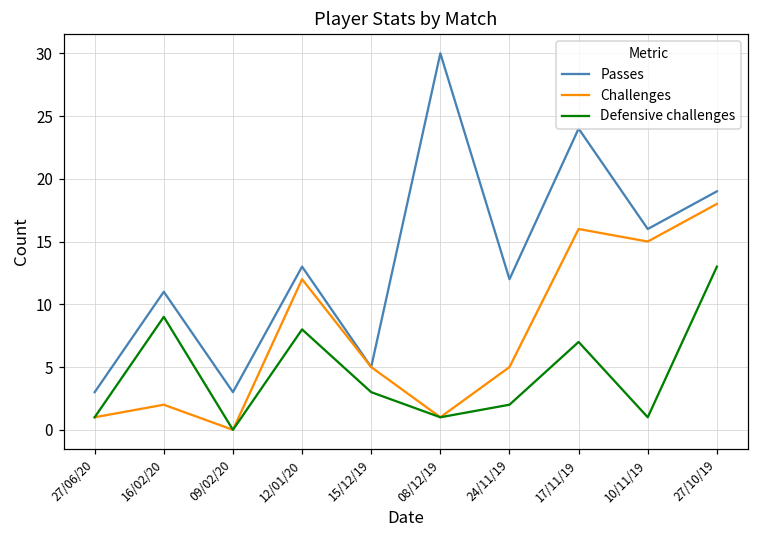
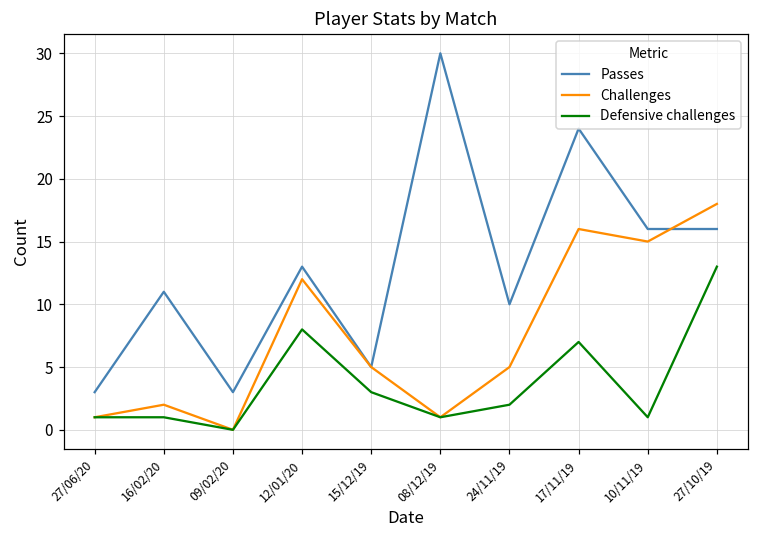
  {
    "Passes": {
      "27/06/20": 3,
      "16/02/20": 11,
      "09/02/20": 3,
      "12/01/20": 13,
      "08/12/19": 30,
-     "24/11/19": 12,
+     "24/11/19": 10,
      "10/11/19": 16,
-     "27/10/19": 19
+     "27/10/19": 16
    },
    "Challenges": {
      "16/02/20": 2,
      "12/01/20": 12,
      "24/11/19": 5,
      "17/11/19": 16,
      "10/11/19": 15,
      "27/10/19": 18
    },
    "Defensive challenges": {
-     "16/02/20": 9,
+     "16/02/20": 1,
      "12/01/20": 8,
      "15/12/19": 3,
      "24/11/19": 2,
      "17/11/19": 7,
      "10/11/19": 1,
      "27/10/19": 13
    }
  }
